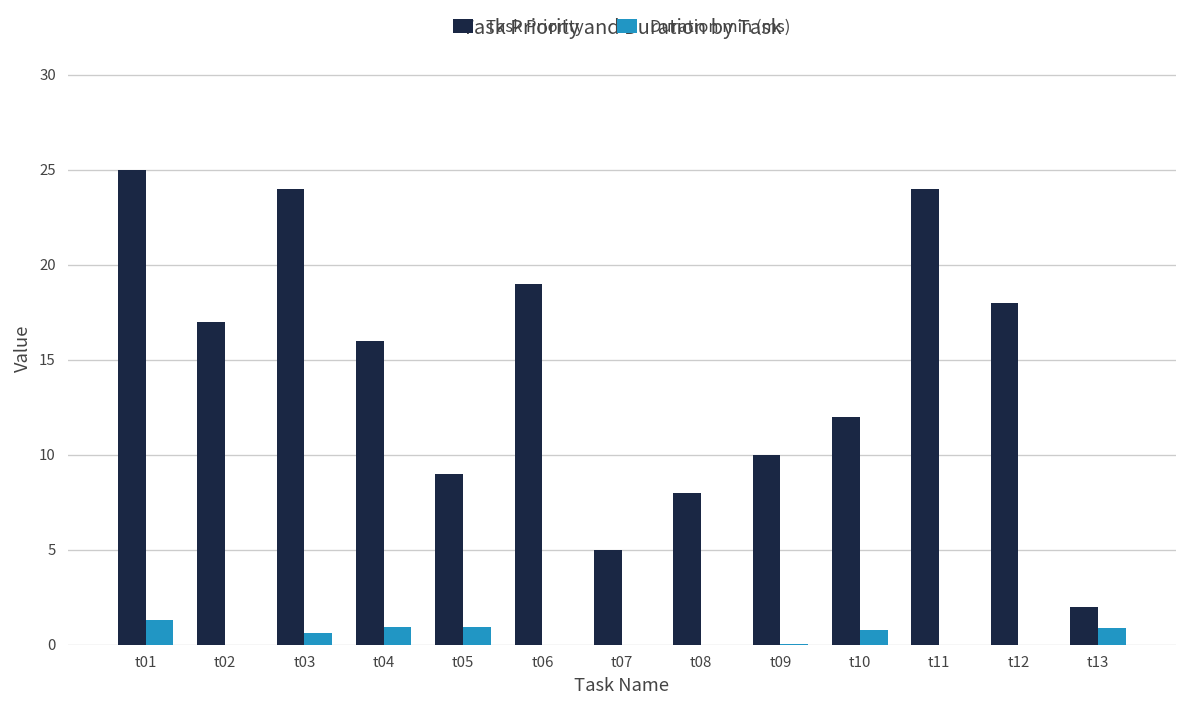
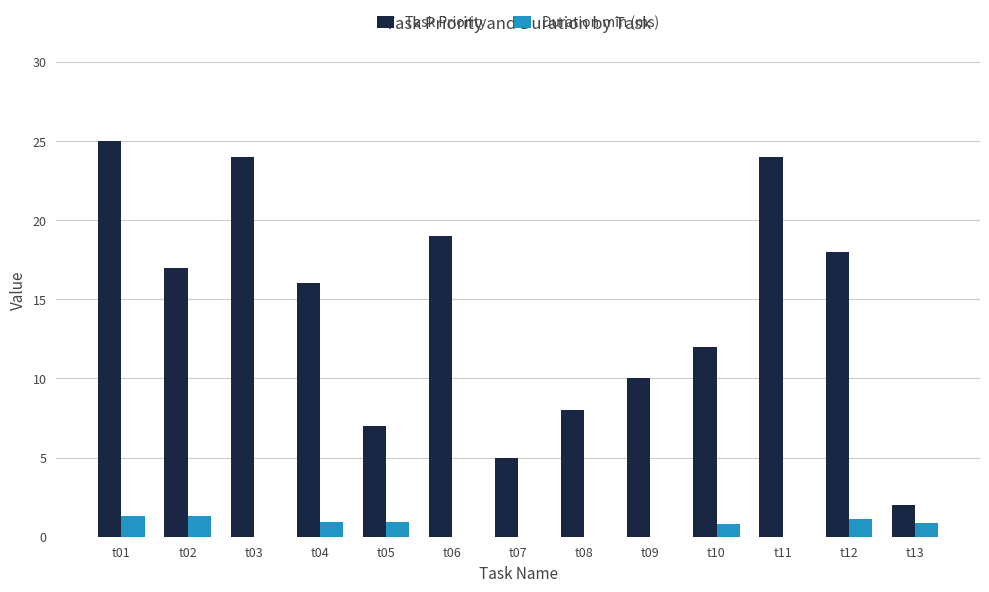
  {
    "Task Priority": {
      "t01": 25,
      "t02": 17,
      "t03": 24,
      "t04": 16,
-     "t05": 9,
+     "t05": 7,
      "t06": 19,
      "t07": 5,
      "t08": 8,
      "t09": 10,
      "t10": 12,
      "t11": 24,
      "t12": 18,
      "t13": 2
    },
    "Duration min (ms)": {
      "t01": 1.3,
-     "t02": 0.0,
-     "t03": 0.6,
+     "t02": 1.3,
+     "t03": 0.0,
      "t04": 0.9,
      "t05": 0.9,
      "t10": 0.8,
-     "t12": 0.0,
+     "t12": 1.1,
      "t13": 0.9
    }
  }
